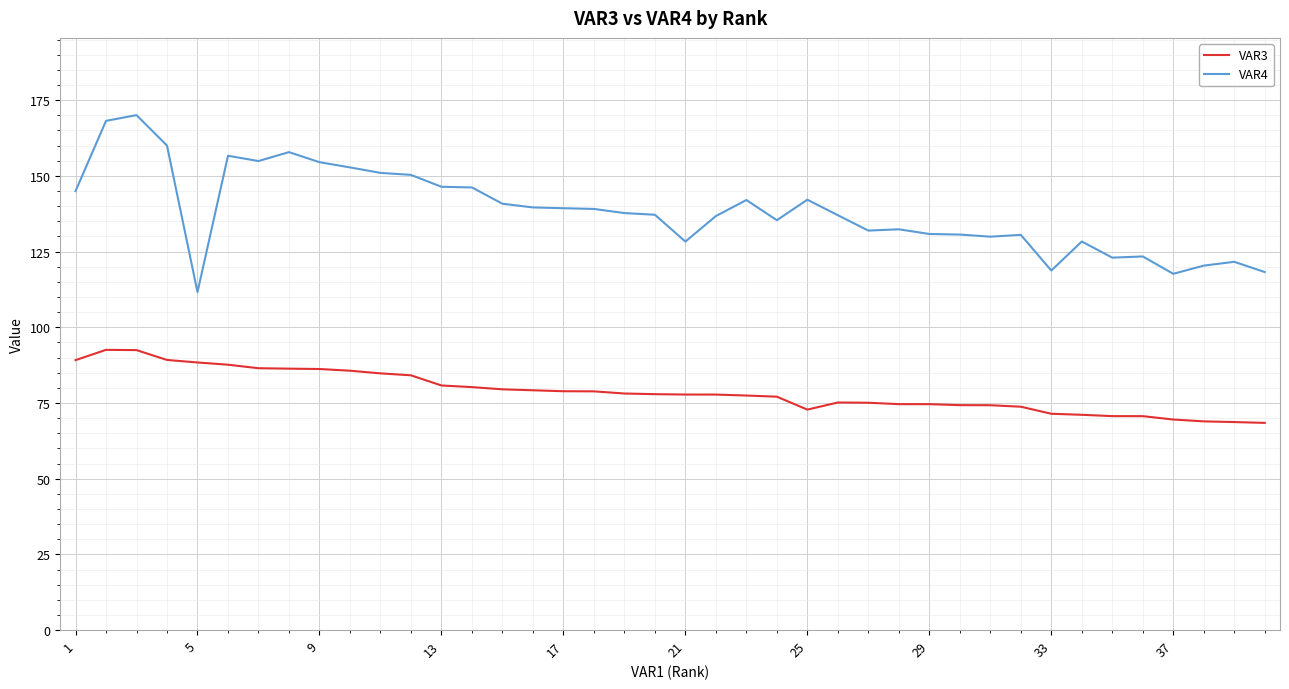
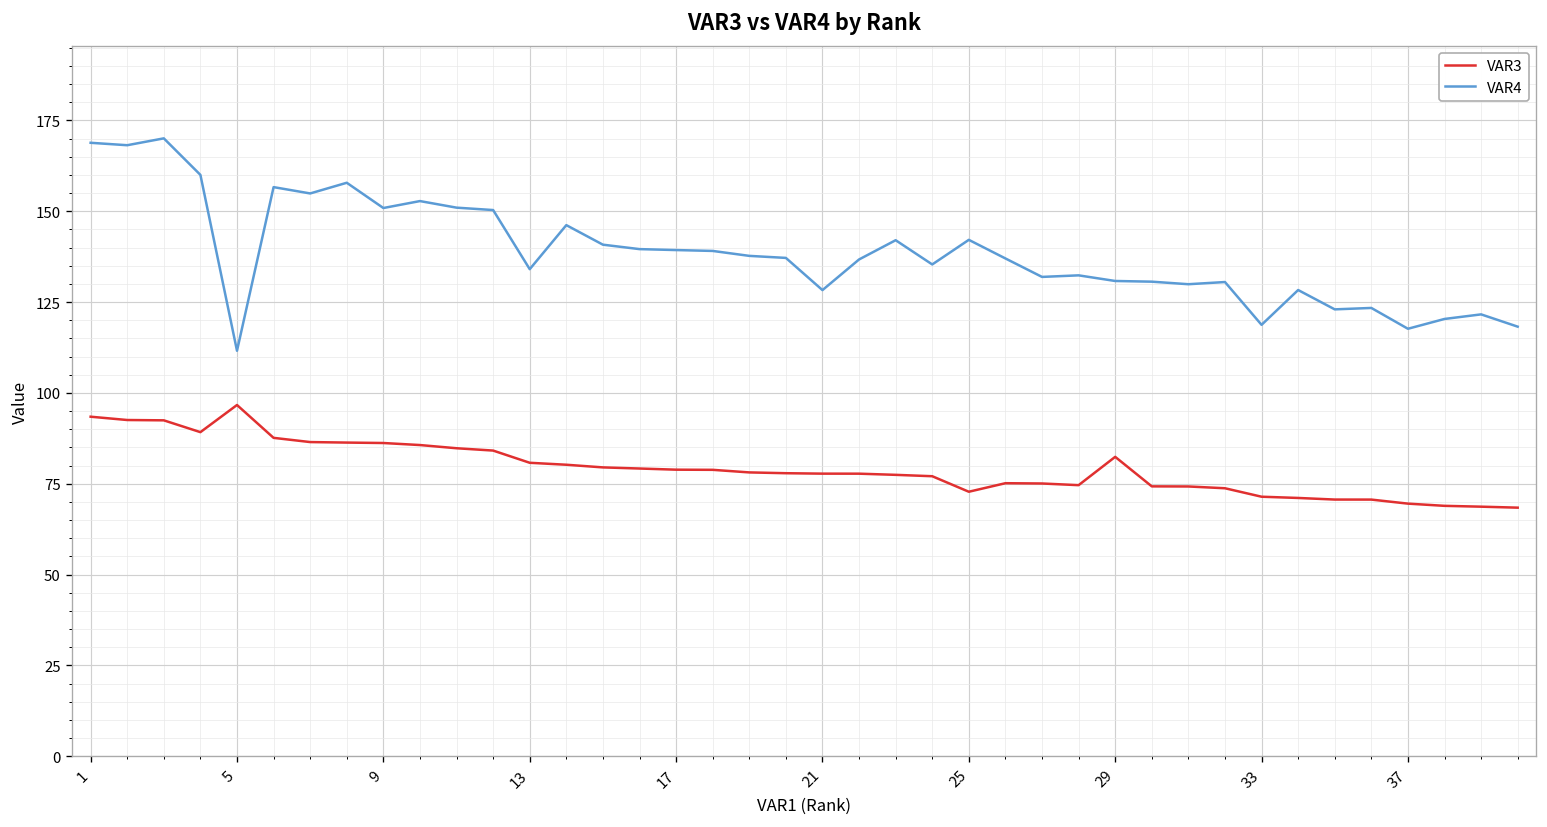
  {
    "VAR3": {
-     "1": 89,
-     "5": 88,
+     "1": 93,
+     "5": 97,
      "9": 86,
      "13": 81,
      "17": 79,
      "21": 78,
      "25": 73,
-     "29": 75,
+     "29": 82,
      "33": 71,
      "37": 70
    },
    "VAR4": {
-     "1": 145,
+     "1": 169,
      "5": 112,
-     "9": 155,
-     "13": 146,
+     "9": 151,
+     "13": 134,
      "17": 139,
      "21": 128,
      "25": 142,
      "29": 131,
      "33": 119,
      "37": 118
    }
  }
